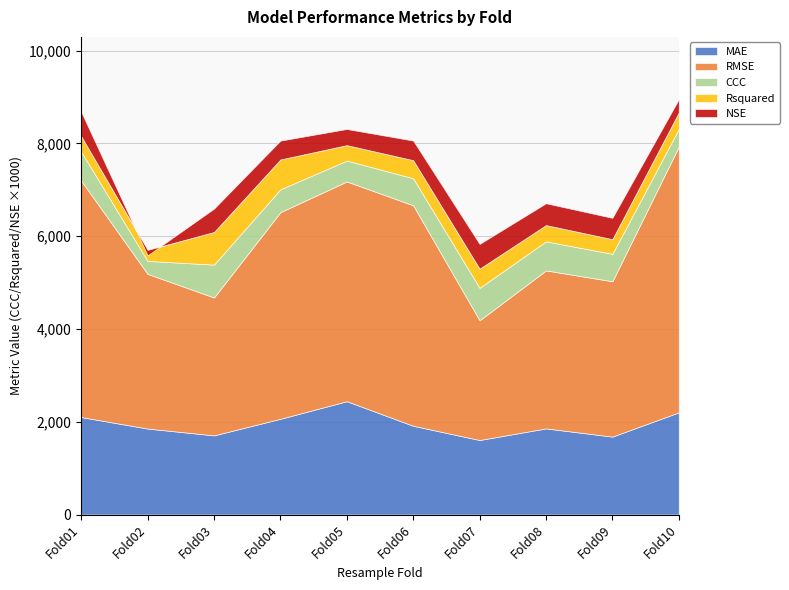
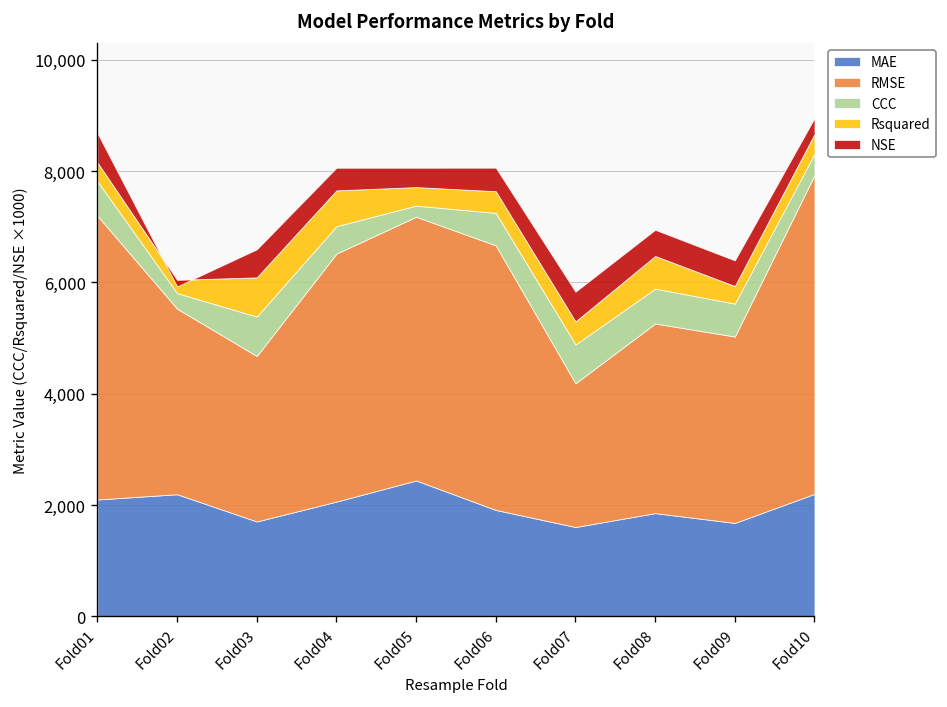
  {
    "MAE": {
      "Fold01": "2,100",
-     "Fold02": "1,900",
+     "Fold02": "2,200",
      "Fold03": "1,700",
      "Fold04": "2,100",
      "Fold05": "2,400",
      "Fold06": "1,900",
      "Fold07": "1,600",
      "Fold08": "1,900",
      "Fold09": "1,700",
      "Fold10": "2,200"
    },
    "RMSE": {
      "Fold01": "5,100",
      "Fold02": "3,300",
      "Fold03": "3,000",
      "Fold04": "4,500",
      "Fold05": "4,700",
      "Fold06": "4,800",
      "Fold07": "2,600",
      "Fold08": "3,400",
      "Fold09": "3,300",
      "Fold10": "5,700"
    },
    "CCC": {
      "Fold01": "600",
      "Fold02": "300",
      "Fold03": "700",
      "Fold04": "500",
-     "Fold05": "500",
+     "Fold05": "200",
      "Fold06": "600",
      "Fold07": "700",
      "Fold08": "600",
      "Fold09": "600",
      "Fold10": "400"
    },
    "Rsquared": {
      "Fold01": "300",
      "Fold03": "700",
      "Fold04": "600",
      "Fold05": "300",
      "Fold06": "400",
      "Fold07": "400",
-     "Fold08": "400",
+     "Fold08": "600",
      "Fold09": "300",
      "Fold10": "400"
    },
    "NSE": {
      "Fold01": "500",
      "Fold03": "500",
      "Fold04": "400",
      "Fold05": "300",
      "Fold06": "400",
      "Fold07": "500",
      "Fold08": "500",
      "Fold09": "500",
      "Fold10": "300"
    }
  }
